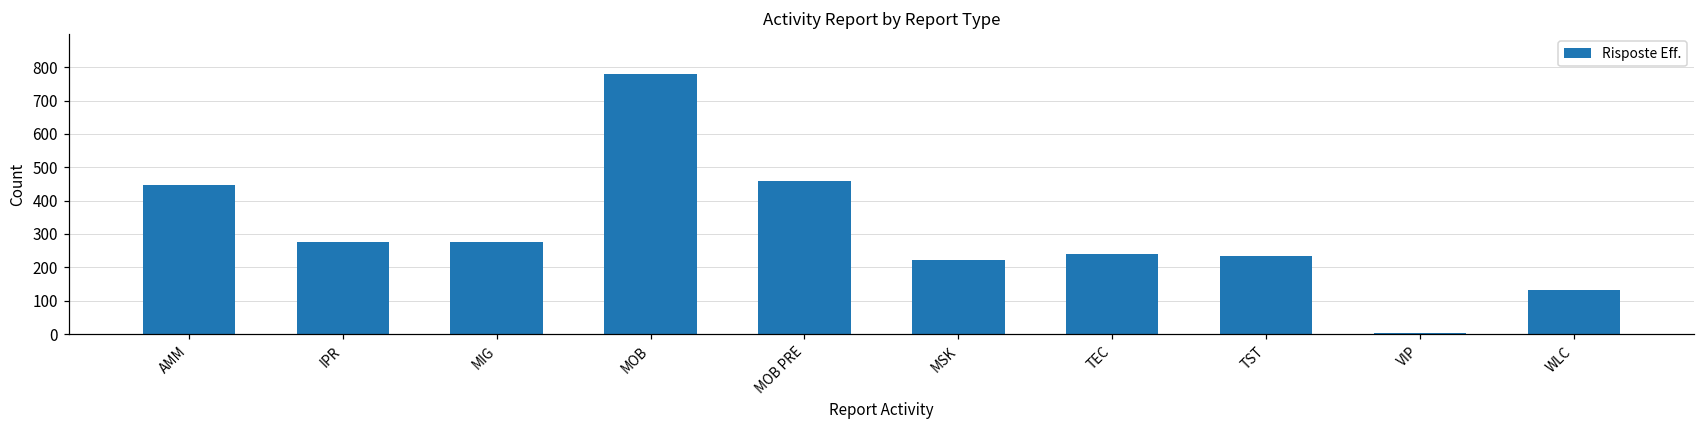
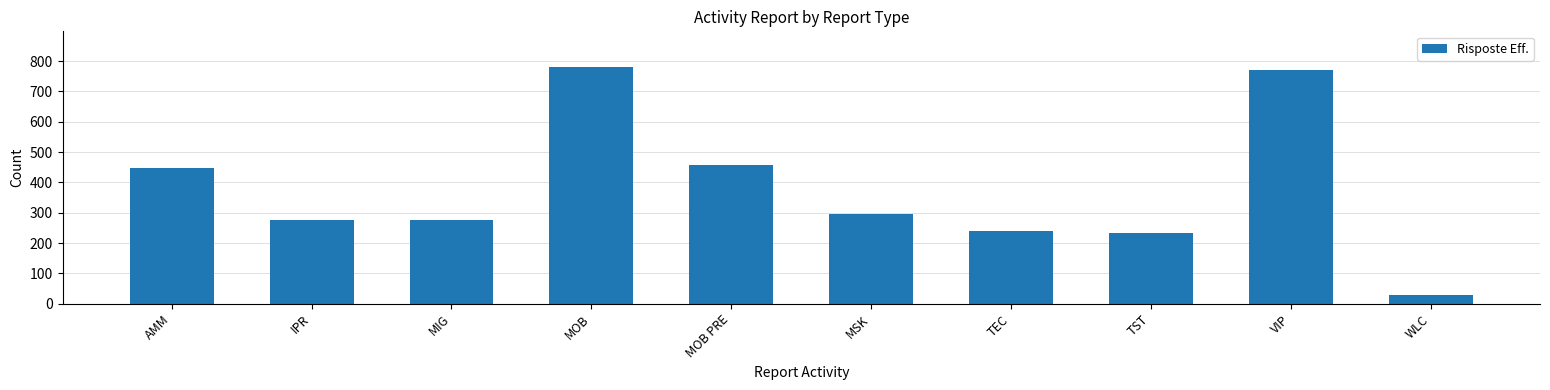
  {
    "AMM": 450,
    "IPR": 280,
    "MIG": 280,
    "MOB": 780,
    "MOB PRE": 460,
-   "MSK": 220,
+   "MSK": 300,
    "TEC": 240,
    "TST": 230,
-   "VIP": 0,
-   "WLC": 130
+   "VIP": 770,
+   "WLC": 30
  }
